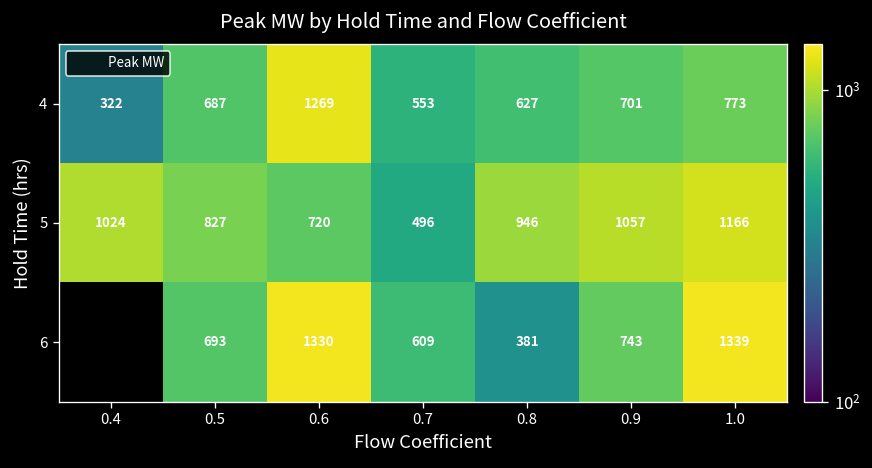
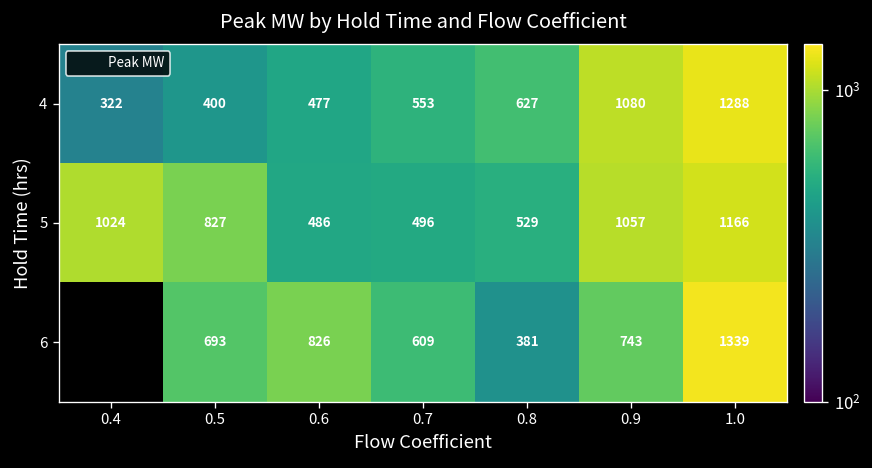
  {
    "4": {
      "0.4": 322,
-     "0.5": 687,
-     "0.6": 1269,
+     "0.5": 400,
+     "0.6": 477,
      "0.7": 553,
      "0.8": 627,
-     "0.9": 701,
-     "1.0": 773
+     "0.9": 1080,
+     "1.0": 1288
    },
    "5": {
      "0.4": 1024,
      "0.5": 827,
-     "0.6": 720,
+     "0.6": 486,
      "0.7": 496,
-     "0.8": 946,
+     "0.8": 529,
      "0.9": 1057,
      "1.0": 1166
    },
    "6": {
      "0.5": 693,
-     "0.6": 1330,
+     "0.6": 826,
      "0.7": 609,
      "0.8": 381,
      "0.9": 743,
      "1.0": 1339
    }
  }
